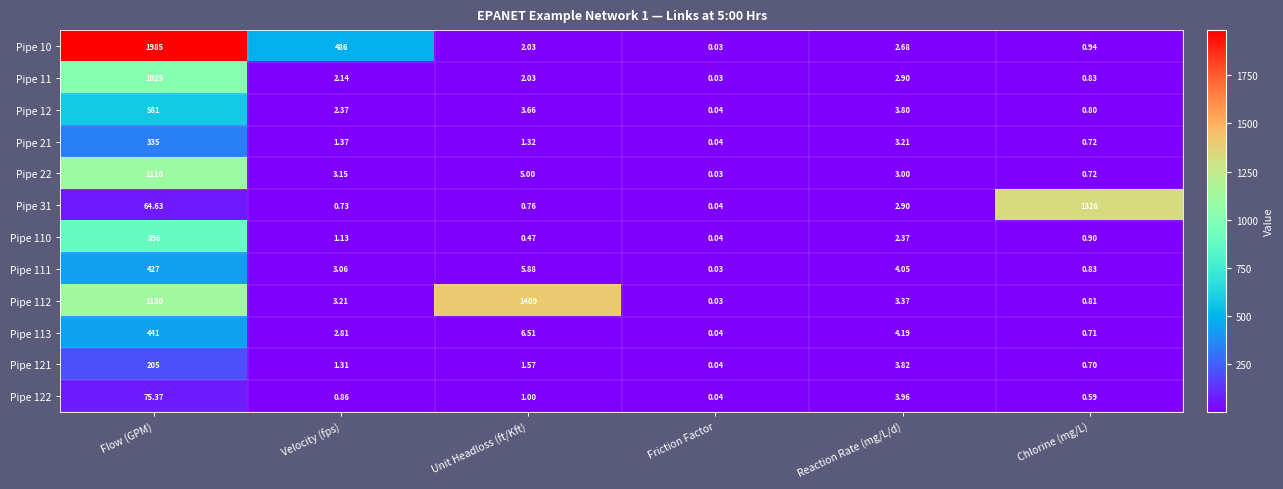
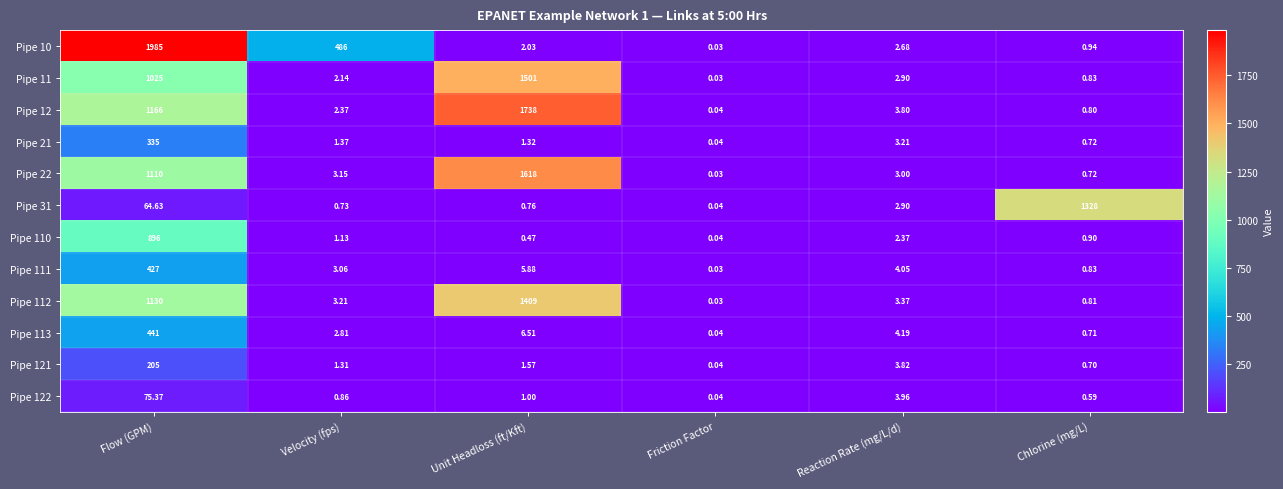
  {
    "Pipe 10": {
      "Flow (GPM)": 1985,
      "Velocity (fps)": 486,
      "Unit Headloss (ft/Kft)": 2.03,
      "Friction Factor": 0.03,
      "Reaction Rate (mg/L/d)": 2.68,
      "Chlorine (mg/L)": 0.94
    },
    "Pipe 11": {
      "Flow (GPM)": 1025,
      "Velocity (fps)": 2.14,
-     "Unit Headloss (ft/Kft)": 2.03,
+     "Unit Headloss (ft/Kft)": 1501,
      "Friction Factor": 0.03,
      "Reaction Rate (mg/L/d)": 2.90,
      "Chlorine (mg/L)": 0.83
    },
    "Pipe 12": {
-     "Flow (GPM)": 581,
+     "Flow (GPM)": 1166,
      "Velocity (fps)": 2.37,
-     "Unit Headloss (ft/Kft)": 3.66,
+     "Unit Headloss (ft/Kft)": 1738,
      "Friction Factor": 0.04,
      "Reaction Rate (mg/L/d)": 3.80,
      "Chlorine (mg/L)": 0.80
    },
    "Pipe 21": {
      "Flow (GPM)": 335,
      "Velocity (fps)": 1.37,
      "Unit Headloss (ft/Kft)": 1.32,
      "Friction Factor": 0.04,
      "Reaction Rate (mg/L/d)": 3.21,
      "Chlorine (mg/L)": 0.72
    },
    "Pipe 22": {
      "Flow (GPM)": 1110,
      "Velocity (fps)": 3.15,
-     "Unit Headloss (ft/Kft)": 5.00,
+     "Unit Headloss (ft/Kft)": 1618,
      "Friction Factor": 0.03,
      "Reaction Rate (mg/L/d)": 3.00,
      "Chlorine (mg/L)": 0.72
    },
    "Pipe 31": {
      "Flow (GPM)": 64.63,
      "Velocity (fps)": 0.73,
      "Unit Headloss (ft/Kft)": 0.76,
      "Friction Factor": 0.04,
      "Reaction Rate (mg/L/d)": 2.90,
      "Chlorine (mg/L)": 1328
    },
    "Pipe 110": {
      "Flow (GPM)": 896,
      "Velocity (fps)": 1.13,
      "Unit Headloss (ft/Kft)": 0.47,
      "Friction Factor": 0.04,
      "Reaction Rate (mg/L/d)": 2.37,
      "Chlorine (mg/L)": 0.90
    },
    "Pipe 111": {
      "Flow (GPM)": 427,
      "Velocity (fps)": 3.06,
      "Unit Headloss (ft/Kft)": 5.88,
      "Friction Factor": 0.03,
      "Reaction Rate (mg/L/d)": 4.05,
      "Chlorine (mg/L)": 0.83
    },
    "Pipe 112": {
      "Flow (GPM)": 1130,
      "Velocity (fps)": 3.21,
      "Unit Headloss (ft/Kft)": 1409,
      "Friction Factor": 0.03,
      "Reaction Rate (mg/L/d)": 3.37,
      "Chlorine (mg/L)": 0.81
    },
    "Pipe 113": {
      "Flow (GPM)": 441,
      "Velocity (fps)": 2.81,
      "Unit Headloss (ft/Kft)": 6.51,
      "Friction Factor": 0.04,
      "Reaction Rate (mg/L/d)": 4.19,
      "Chlorine (mg/L)": 0.71
    },
    "Pipe 121": {
      "Flow (GPM)": 205,
      "Velocity (fps)": 1.31,
      "Unit Headloss (ft/Kft)": 1.57,
      "Friction Factor": 0.04,
      "Reaction Rate (mg/L/d)": 3.82,
      "Chlorine (mg/L)": 0.70
    },
    "Pipe 122": {
      "Flow (GPM)": 75.37,
      "Velocity (fps)": 0.86,
      "Unit Headloss (ft/Kft)": 1.00,
      "Friction Factor": 0.04,
      "Reaction Rate (mg/L/d)": 3.96,
      "Chlorine (mg/L)": 0.59
    }
  }
